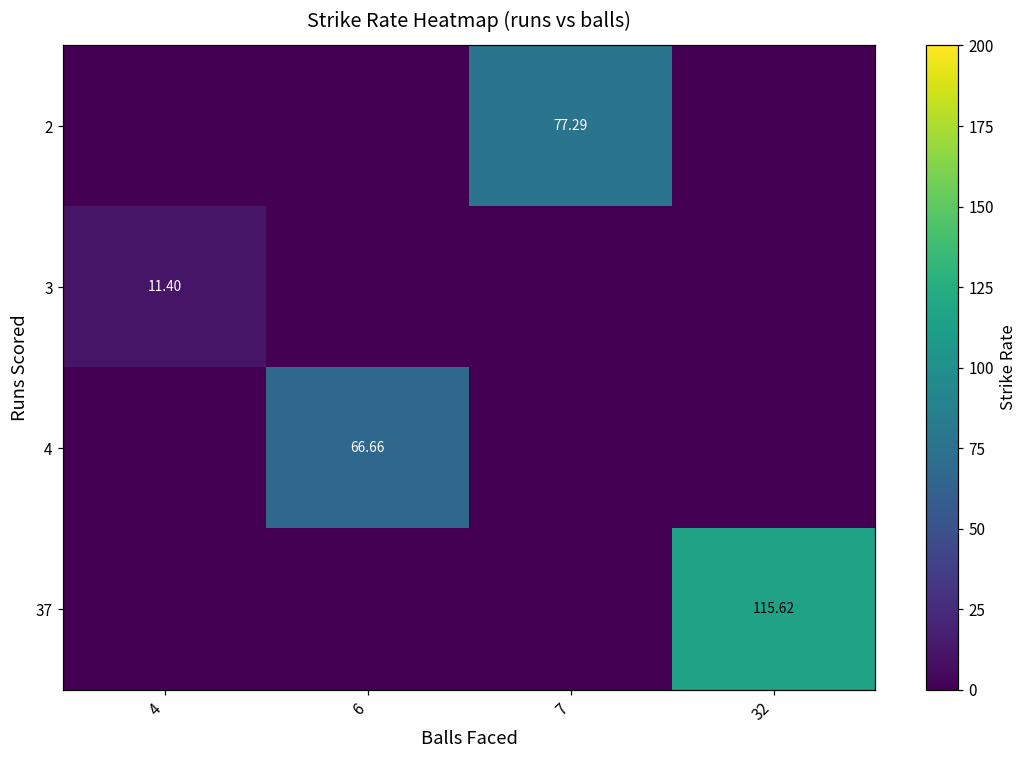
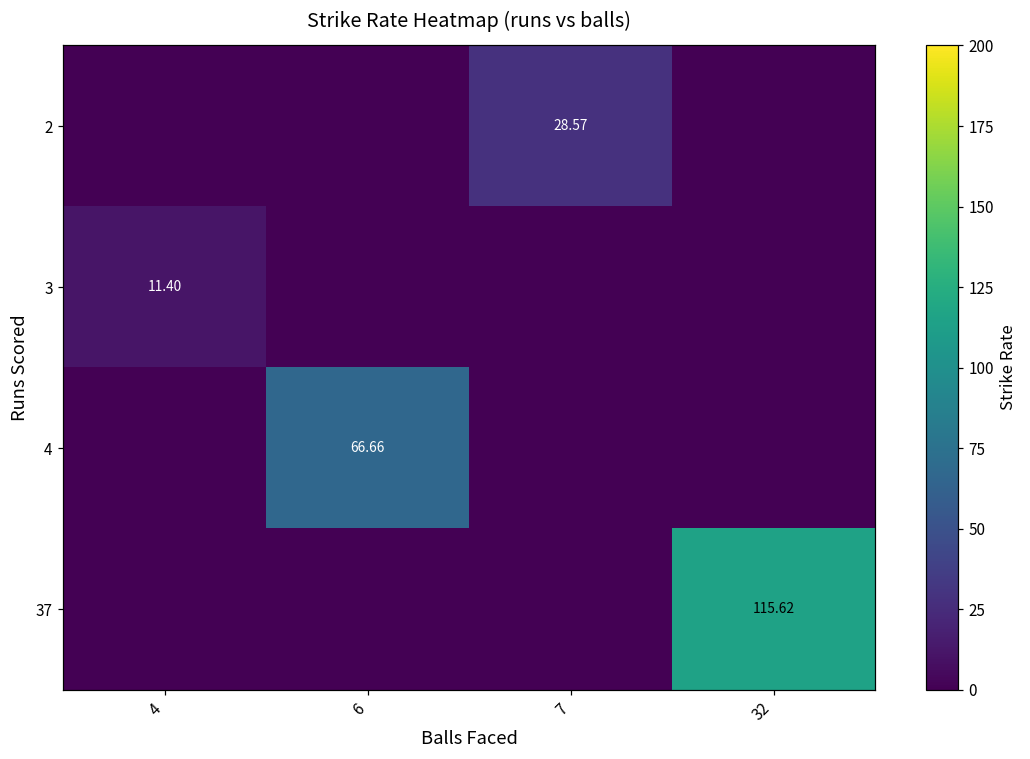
  {
    "2": {
-     "7": 77.29
+     "7": 28.57
    },
    "3": {
      "4": 11.40
    },
    "4": {
      "6": 66.66
    },
    "37": {
      "32": 115.62
    }
  }
